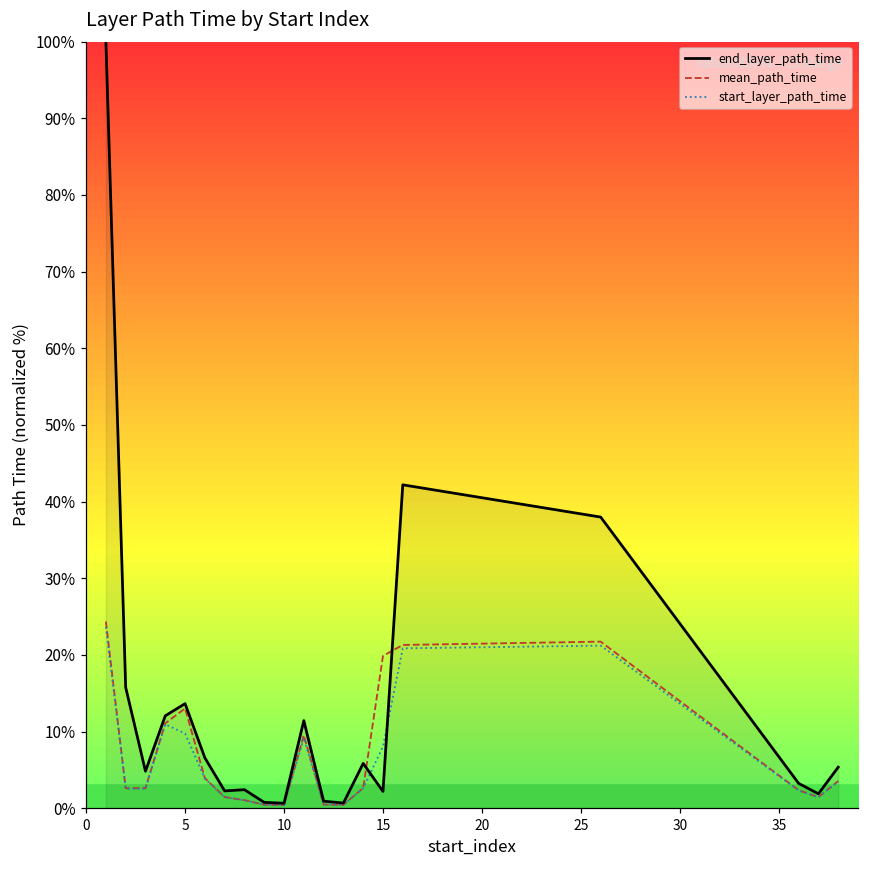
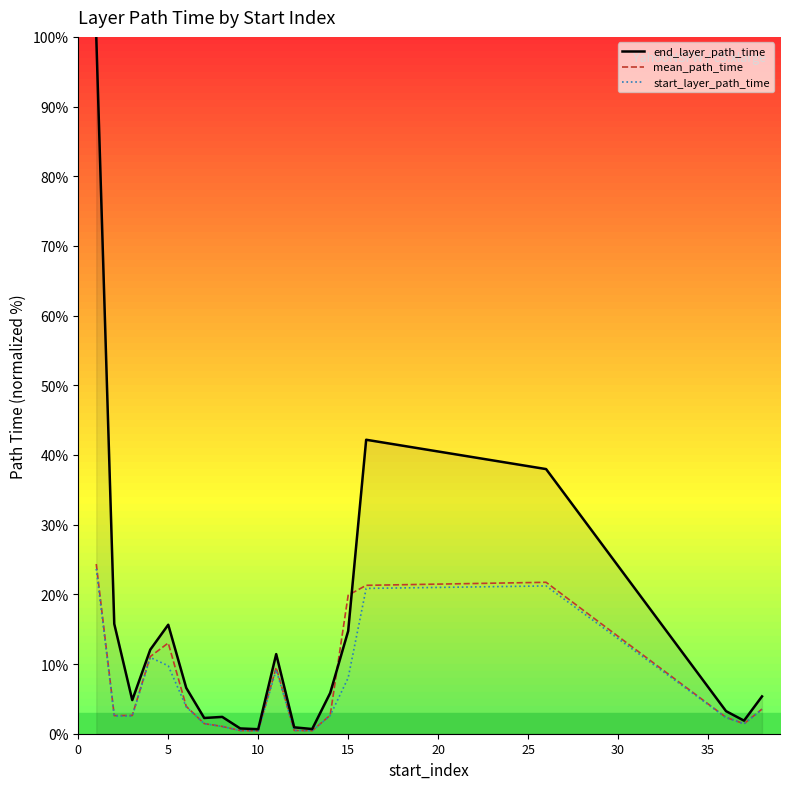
  {
    "end_layer_path_time": {
-     "5": "14%",
-     "15": "2%"
+     "5": "16%",
+     "15": "15%"
    },
    "mean_path_time": {
      "5": "13%",
      "15": "20%"
    },
    "start_layer_path_time": {
      "5": "10%",
      "15": "8%"
    }
  }
